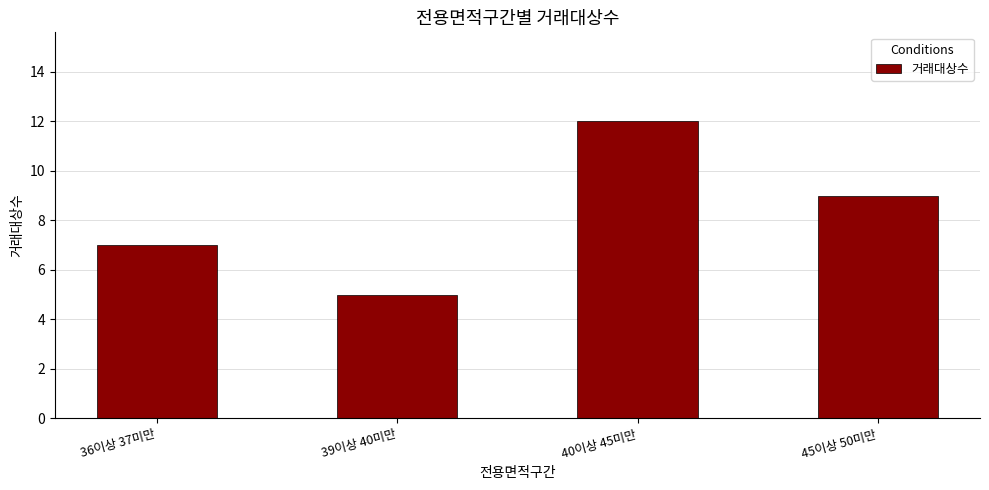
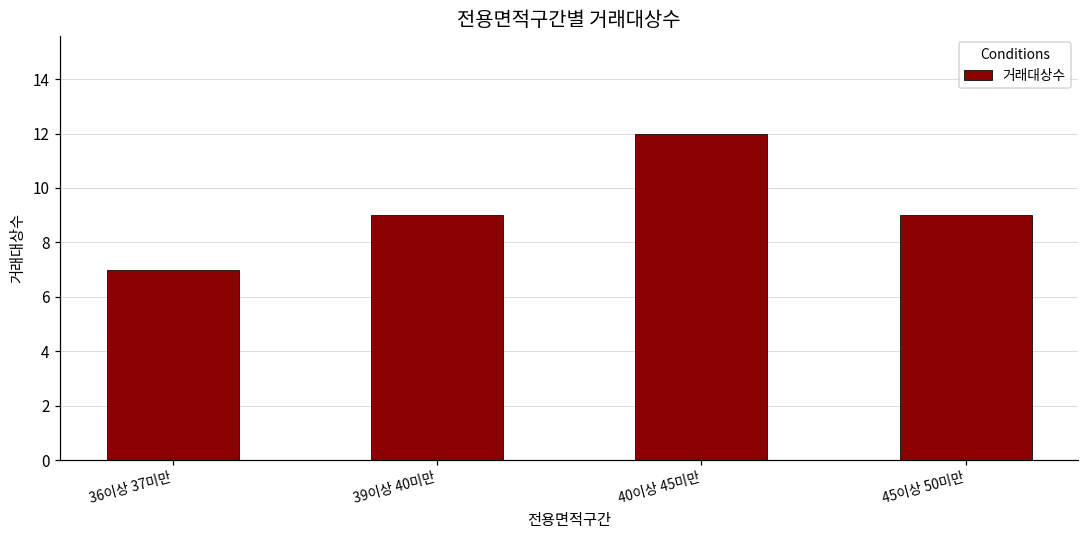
  {
    "36이상 37미만": 7,
-   "39이상 40미만": 5,
+   "39이상 40미만": 9,
    "40이상 45미만": 12,
    "45이상 50미만": 9
  }
